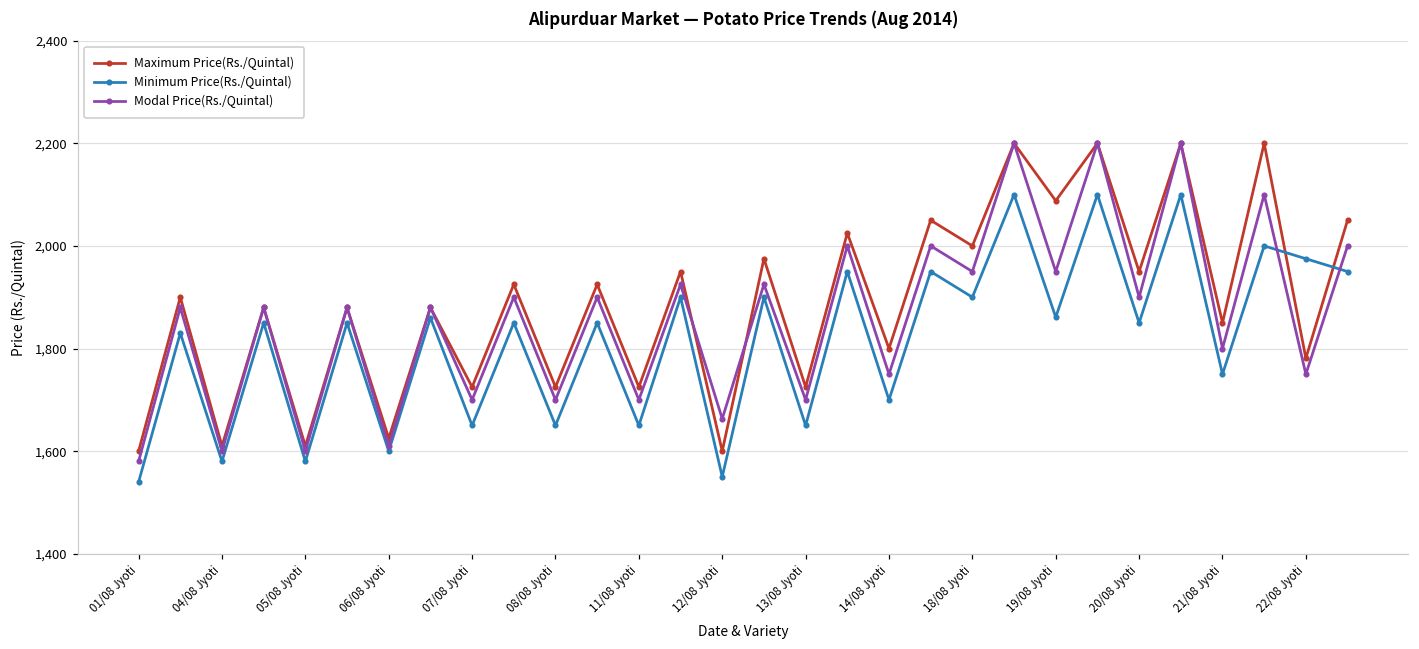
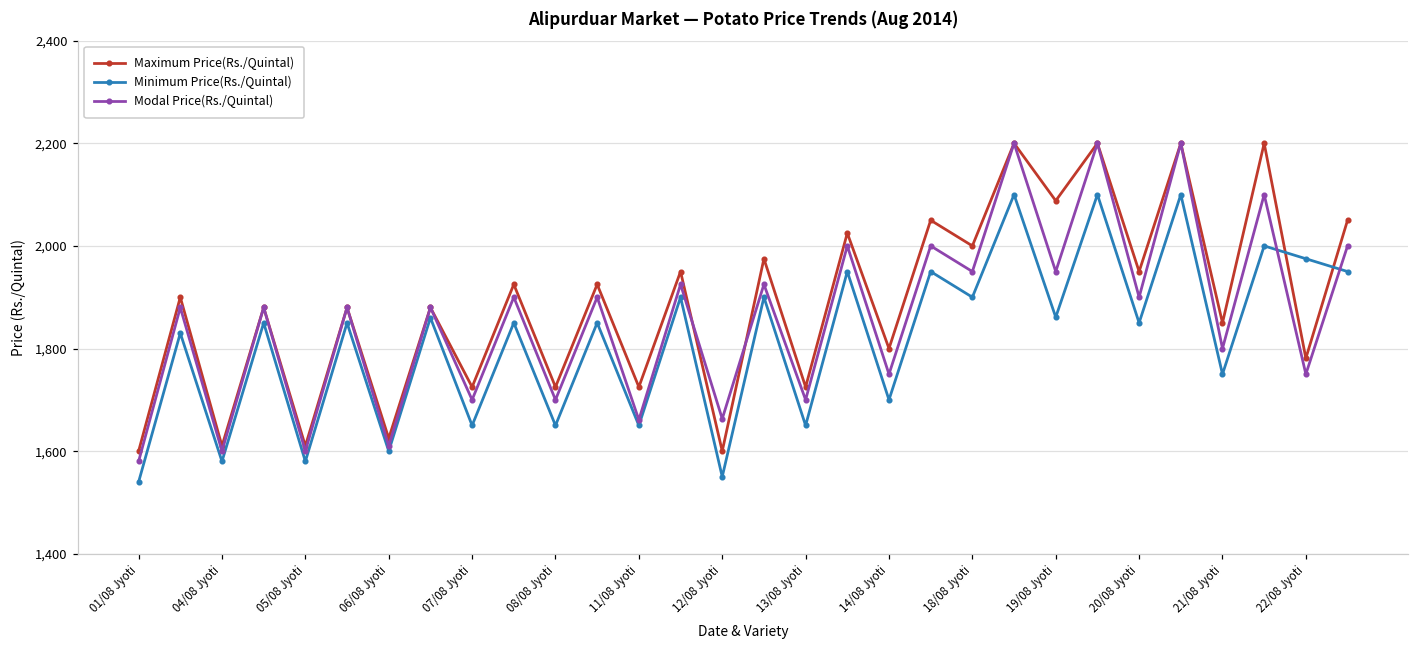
  {
    "Maximum Price(Rs./Quintal)": {
      "01/08 Jyoti": "1,600",
      "04/08 Jyoti": "1,610",
      "05/08 Jyoti": "1,610",
      "06/08 Jyoti": "1,630",
      "07/08 Jyoti": "1,730",
      "08/08 Jyoti": "1,730",
      "11/08 Jyoti": "1,730",
      "12/08 Jyoti": "1,600",
      "13/08 Jyoti": "1,730",
      "14/08 Jyoti": "1,800",
      "18/08 Jyoti": "2,000",
      "19/08 Jyoti": "2,090",
      "20/08 Jyoti": "1,950",
      "21/08 Jyoti": "1,850",
      "22/08 Jyoti": "1,780"
    },
    "Minimum Price(Rs./Quintal)": {
      "01/08 Jyoti": "1,540",
      "04/08 Jyoti": "1,580",
      "05/08 Jyoti": "1,580",
      "06/08 Jyoti": "1,600",
      "07/08 Jyoti": "1,650",
      "08/08 Jyoti": "1,650",
      "11/08 Jyoti": "1,650",
      "12/08 Jyoti": "1,550",
      "13/08 Jyoti": "1,650",
      "14/08 Jyoti": "1,700",
      "18/08 Jyoti": "1,900",
      "19/08 Jyoti": "1,860",
      "20/08 Jyoti": "1,850",
      "21/08 Jyoti": "1,750",
      "22/08 Jyoti": "1,980"
    },
    "Modal Price(Rs./Quintal)": {
      "01/08 Jyoti": "1,580",
      "04/08 Jyoti": "1,600",
      "05/08 Jyoti": "1,600",
      "06/08 Jyoti": "1,610",
      "07/08 Jyoti": "1,700",
      "08/08 Jyoti": "1,700",
-     "11/08 Jyoti": "1,700",
+     "11/08 Jyoti": "1,660",
      "12/08 Jyoti": "1,660",
      "13/08 Jyoti": "1,700",
      "14/08 Jyoti": "1,750",
      "18/08 Jyoti": "1,950",
      "19/08 Jyoti": "1,950",
      "20/08 Jyoti": "1,900",
      "21/08 Jyoti": "1,800",
      "22/08 Jyoti": "1,750"
    }
  }
